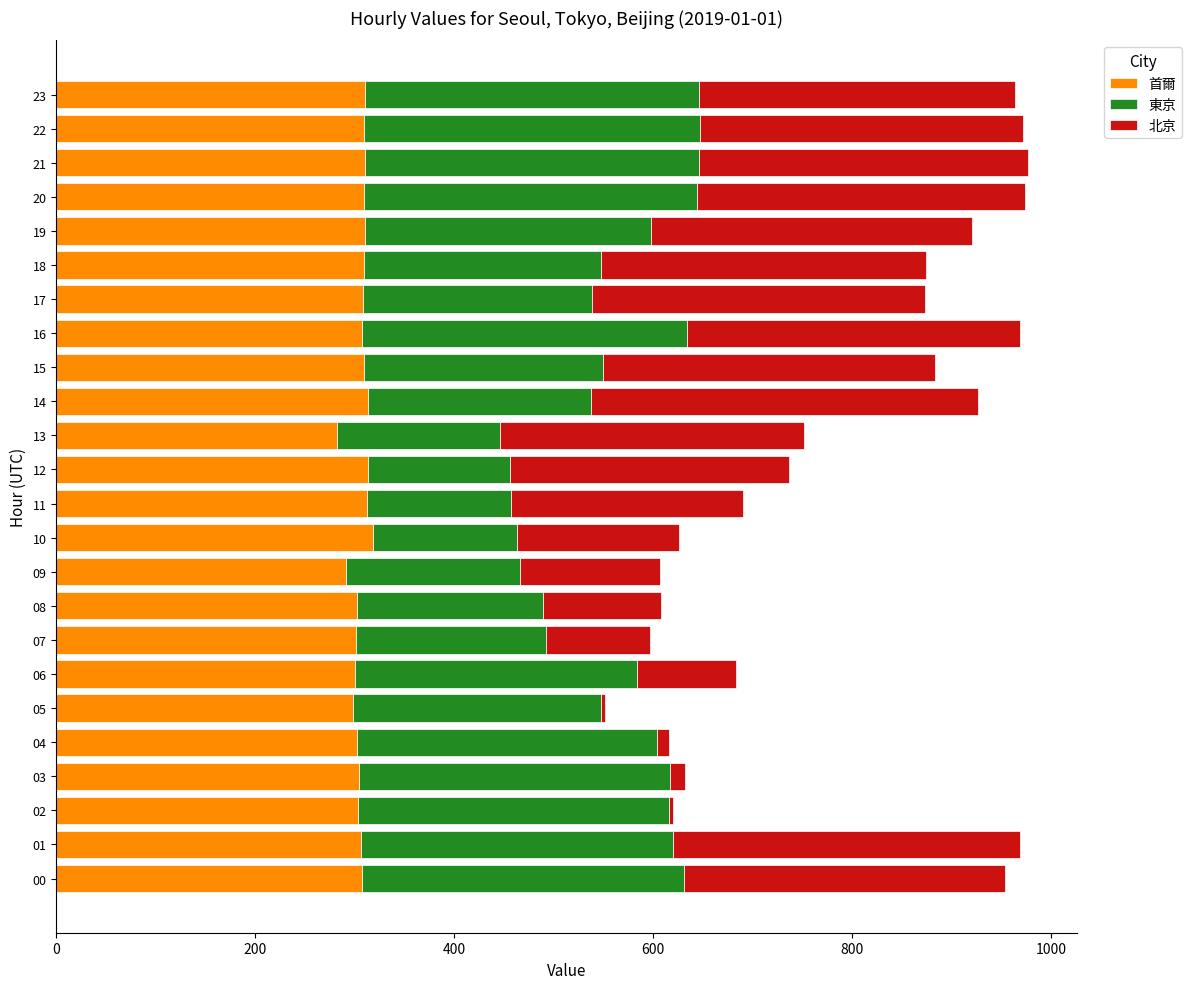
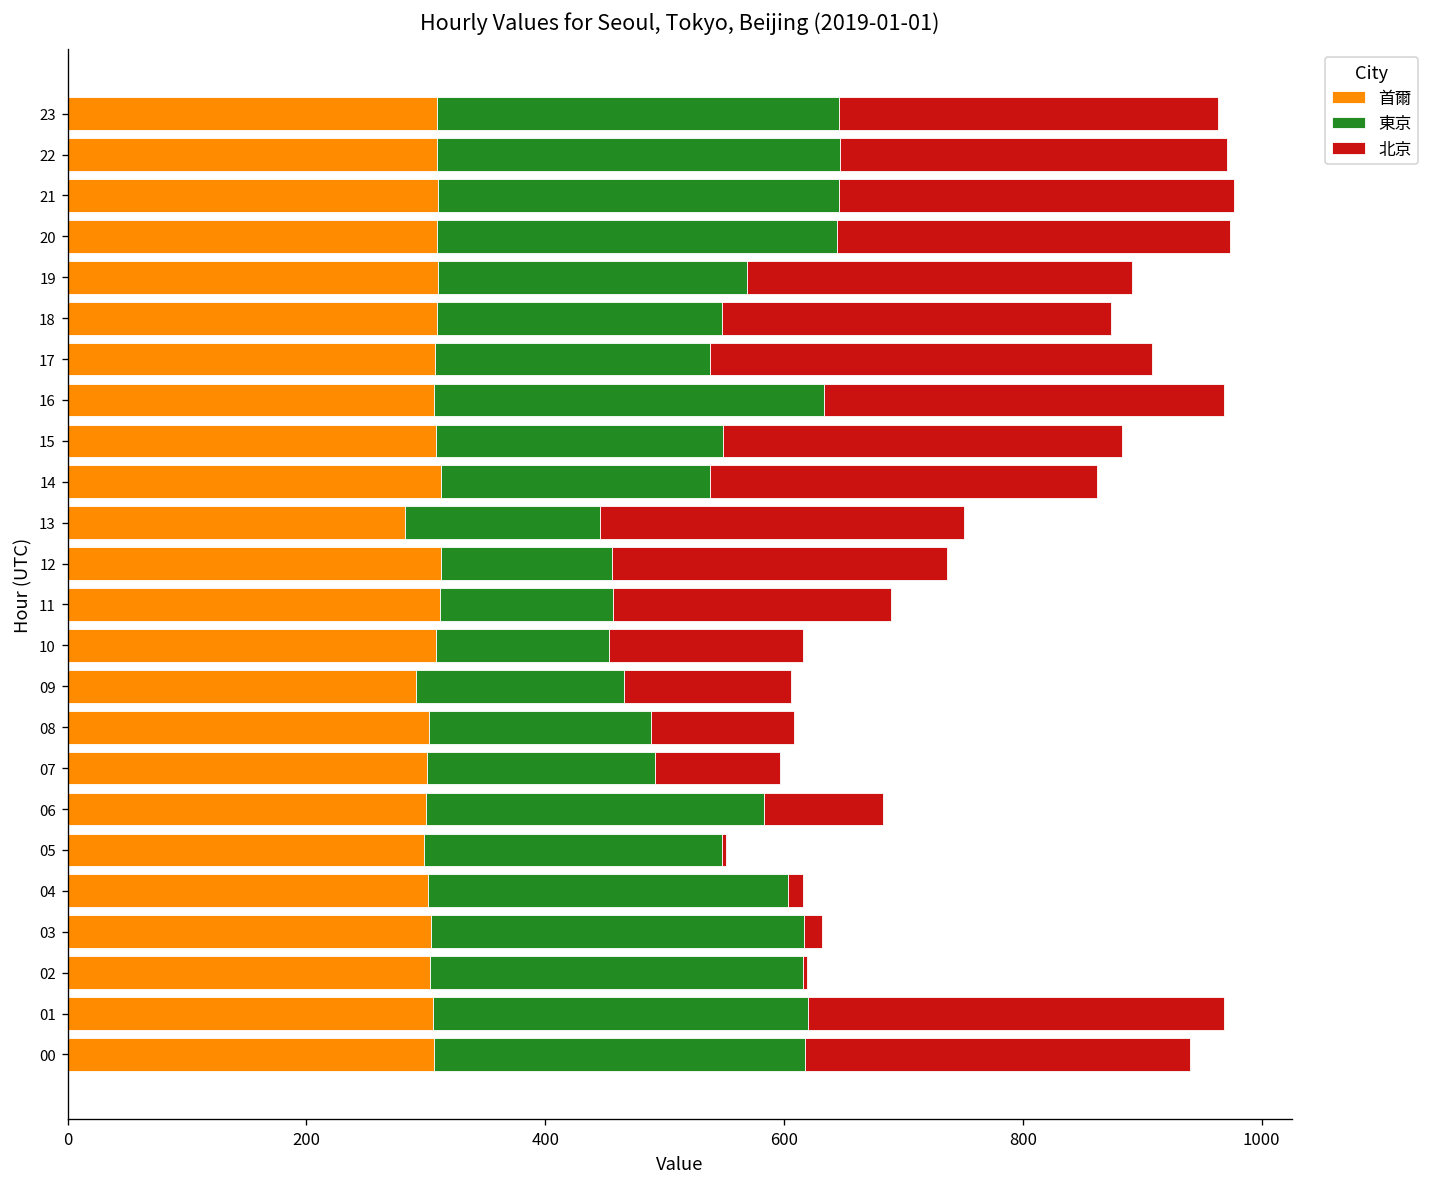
  {
    "首爾": {
      "23": 310,
      "22": 310,
      "21": 310,
      "20": 310,
      "19": 310,
      "18": 310,
      "17": 310,
      "16": 310,
      "15": 310,
      "14": 310,
      "13": 280,
      "12": 310,
      "11": 310,
-     "10": 320,
+     "10": 310,
      "09": 290,
      "08": 300,
      "07": 300,
      "06": 300,
      "05": 300,
      "04": 300,
      "03": 300,
      "02": 300,
      "01": 310,
      "00": 310
    },
    "東京": {
      "23": 340,
      "22": 340,
      "21": 340,
      "20": 330,
-     "19": 290,
+     "19": 260,
      "18": 240,
      "17": 230,
      "16": 330,
      "15": 240,
      "14": 220,
      "13": 160,
      "12": 140,
      "11": 140,
      "10": 140,
      "09": 170,
      "08": 190,
      "07": 190,
      "06": 280,
      "05": 250,
      "04": 300,
      "03": 310,
      "02": 310,
      "01": 310,
-     "00": 320
+     "00": 310
    },
    "北京": {
      "23": 320,
      "22": 320,
      "21": 330,
      "20": 330,
      "19": 320,
      "18": 330,
-     "17": 330,
+     "17": 370,
      "16": 330,
      "15": 330,
-     "14": 390,
+     "14": 320,
      "13": 310,
      "12": 280,
      "11": 230,
      "10": 160,
      "09": 140,
      "08": 120,
      "07": 100,
      "06": 100,
      "05": 0,
      "04": 10,
      "03": 20,
      "02": 0,
      "01": 350,
      "00": 320
    }
  }
